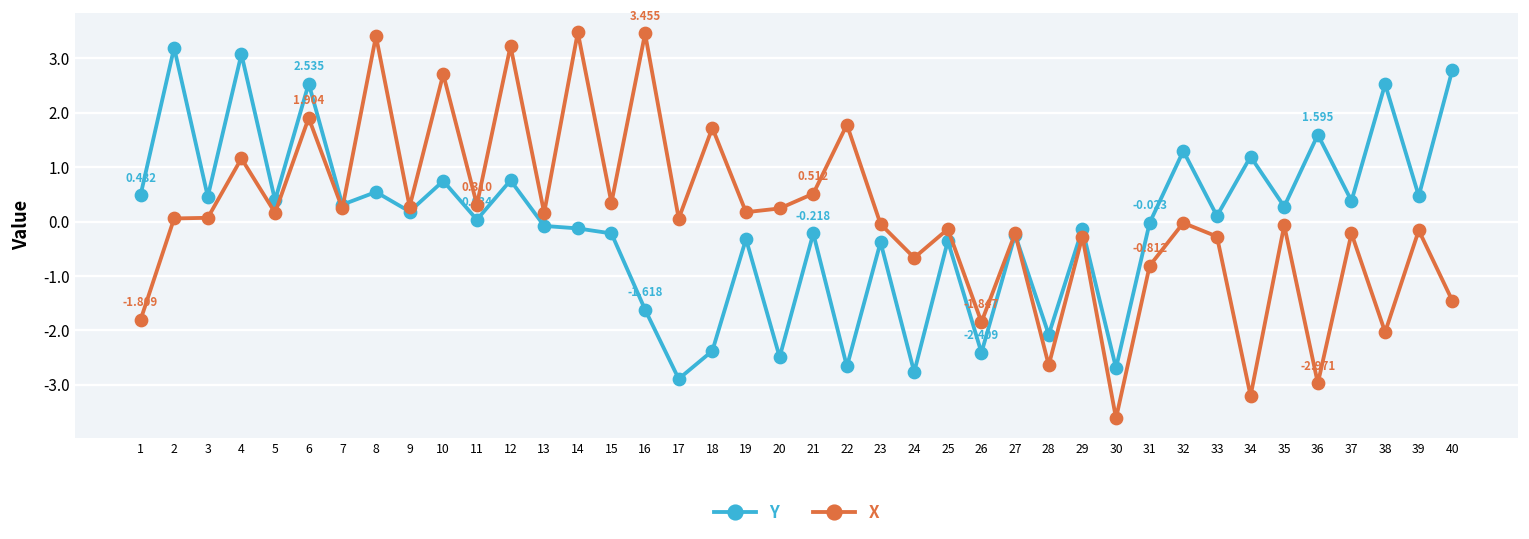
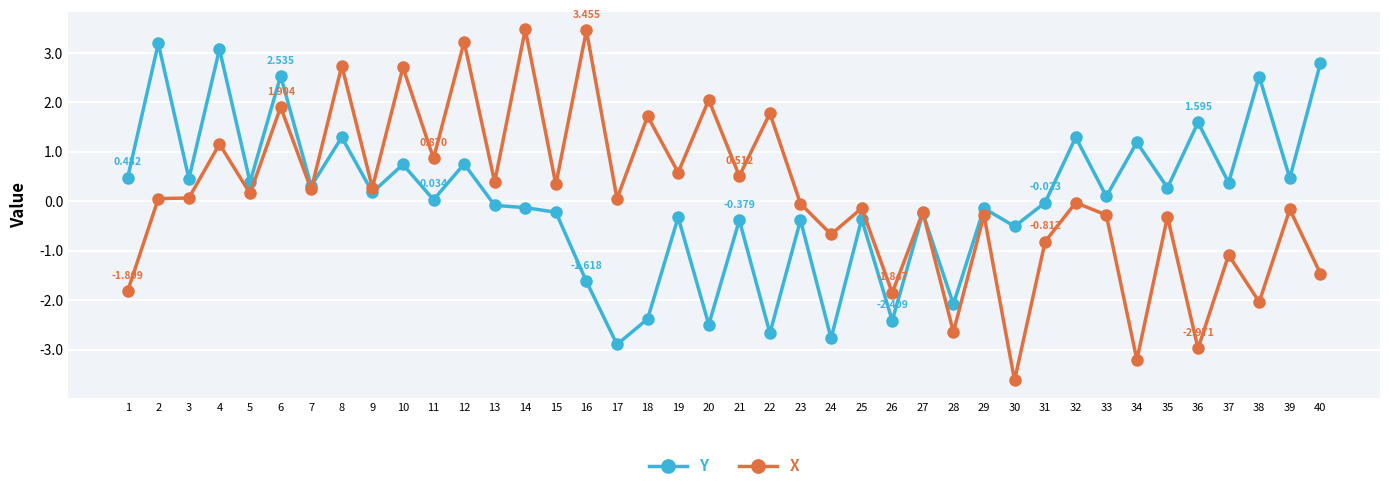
  {
    "Y": {
      "1": 0.482,
      "6": 2.535,
-     "8": 0.5,
+     "8": 1.3,
      "11": 0.034,
      "16": -1.618,
-     "21": -0.218,
+     "21": -0.379,
      "26": -2.409,
-     "30": -2.7,
+     "30": -0.5,
      "31": -0.023,
      "36": 1.595
    },
    "X": {
      "1": -1.809,
      "6": 1.904,
-     "8": 3.4,
-     "11": 0.310,
-     "13": 0.2,
+     "8": 2.7,
+     "11": 0.870,
+     "13": 0.4,
      "16": 3.455,
-     "19": 0.2,
-     "20": 0.2,
+     "19": 0.6,
+     "20": 2.1,
      "21": 0.512,
      "26": -1.847,
      "31": -0.812,
-     "35": -0.1,
+     "35": -0.3,
      "36": -2.971,
-     "37": -0.2
+     "37": -1.1
    }
  }
